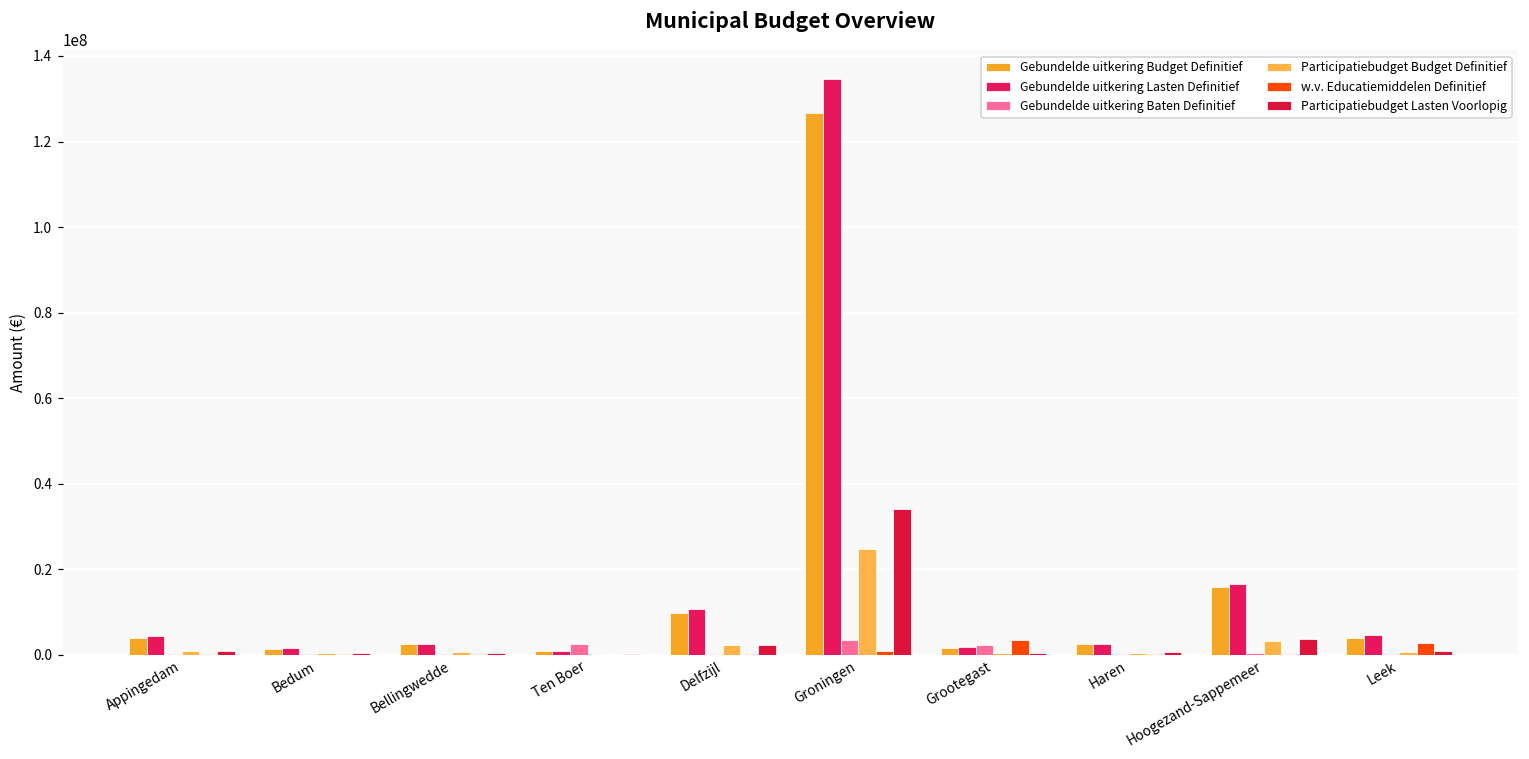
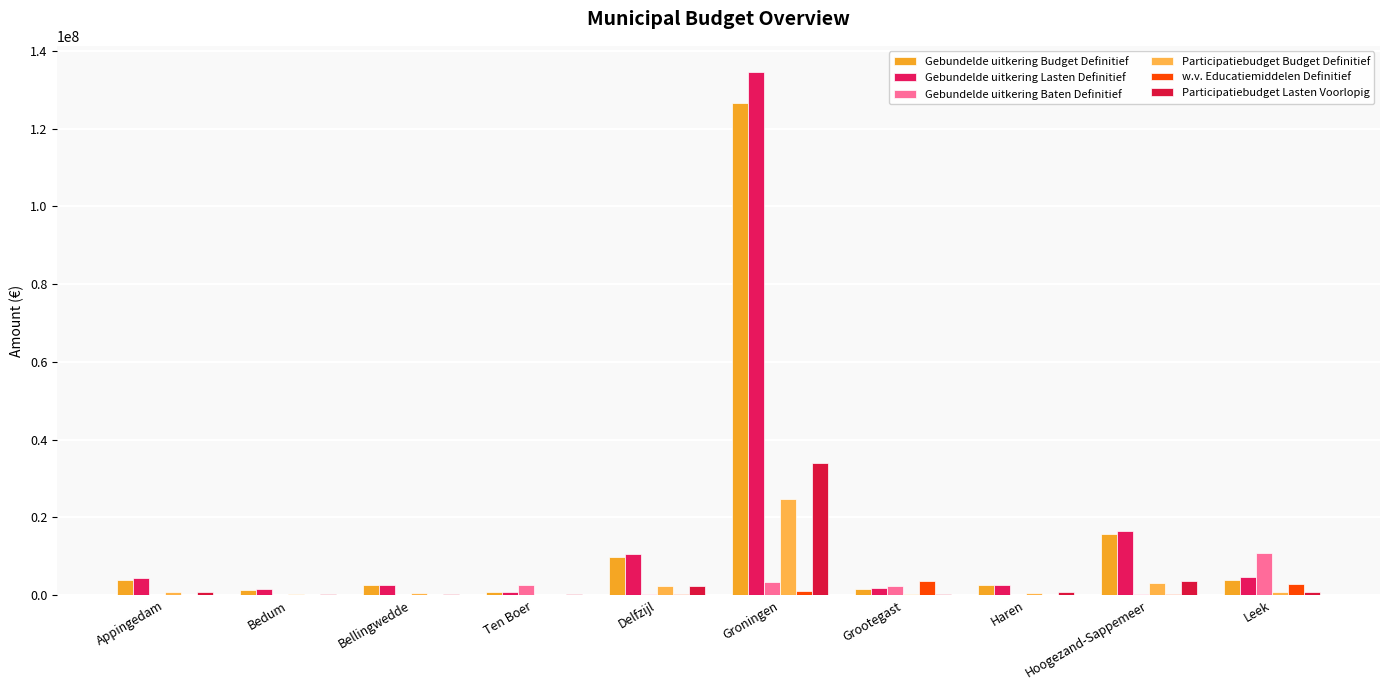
  {
    "Gebundelde uitkering Baten Definitief": {
      "Ten Boer": 2000000,
      "Groningen": 3000000,
      "Grootegast": 2000000,
-     "Leek": 0
+     "Leek": 11000000
    },
    "w.v. Educatiemiddelen Definitief": {
      "Groningen": 1000000,
      "Grootegast": 4000000,
      "Leek": 3000000
    }
  }
